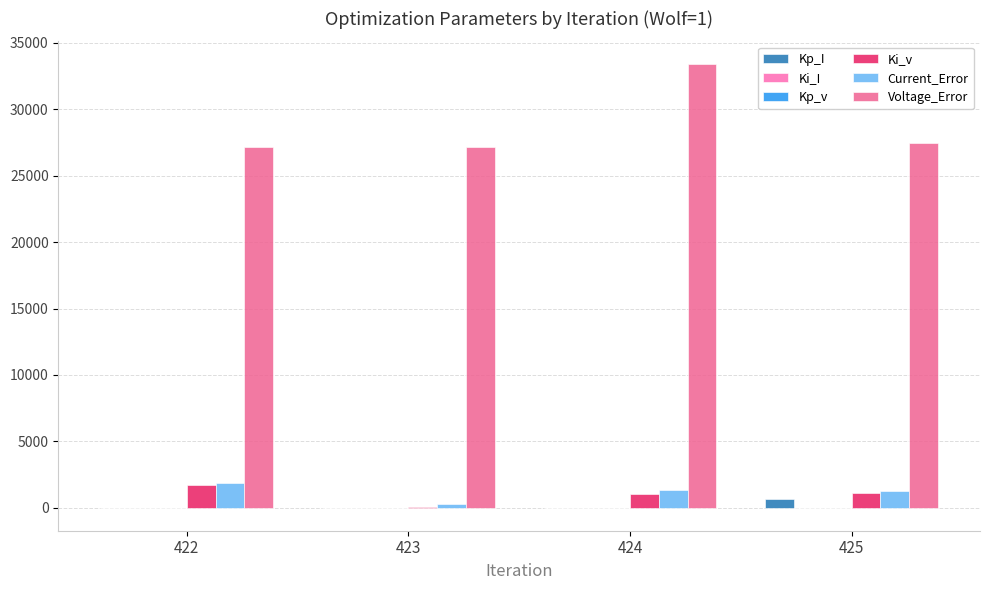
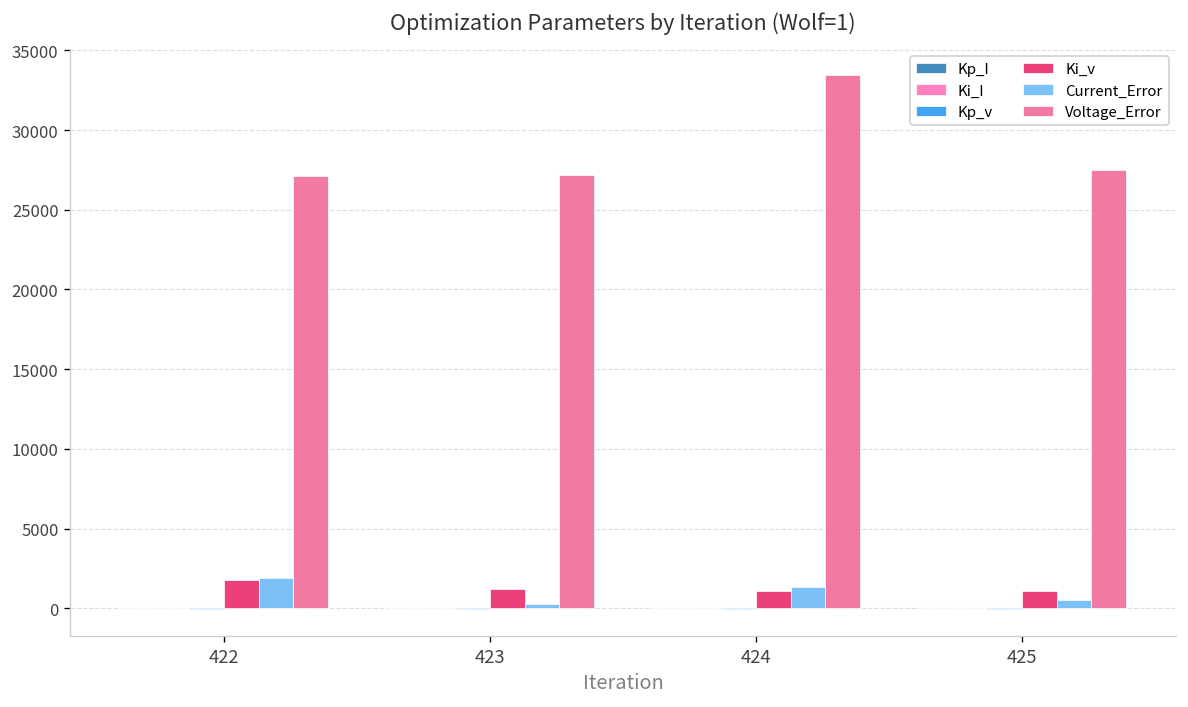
  {
    "Kp_I": {
-     "425": 600
+     "425": 0
    },
    "Ki_v": {
      "422": 1800,
-     "423": 100,
+     "423": 1200,
      "424": 1100,
      "425": 1100
    },
    "Current_Error": {
      "422": 1900,
      "423": 300,
      "424": 1400,
-     "425": 1200
+     "425": 500
    }
  }
